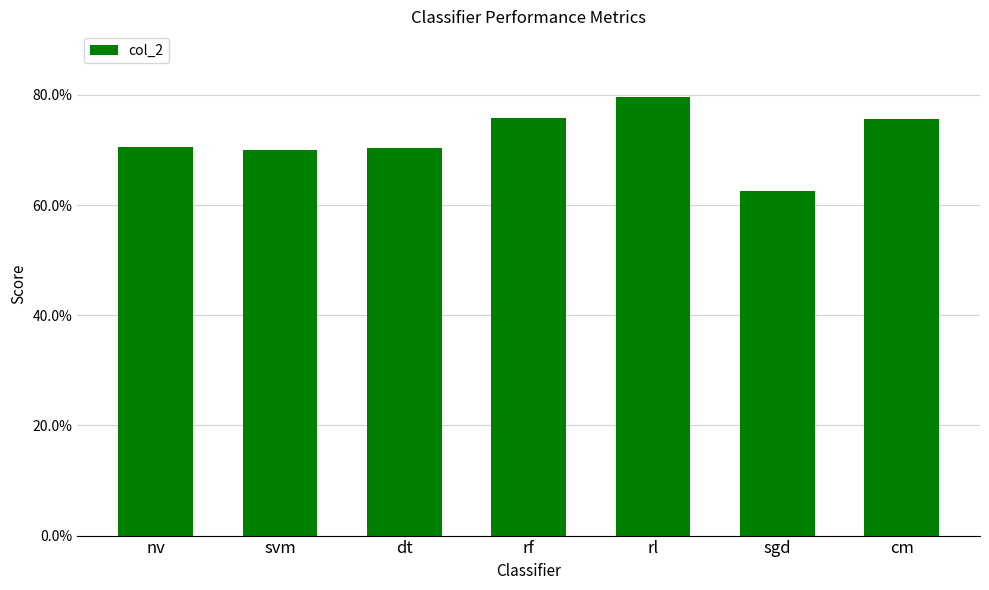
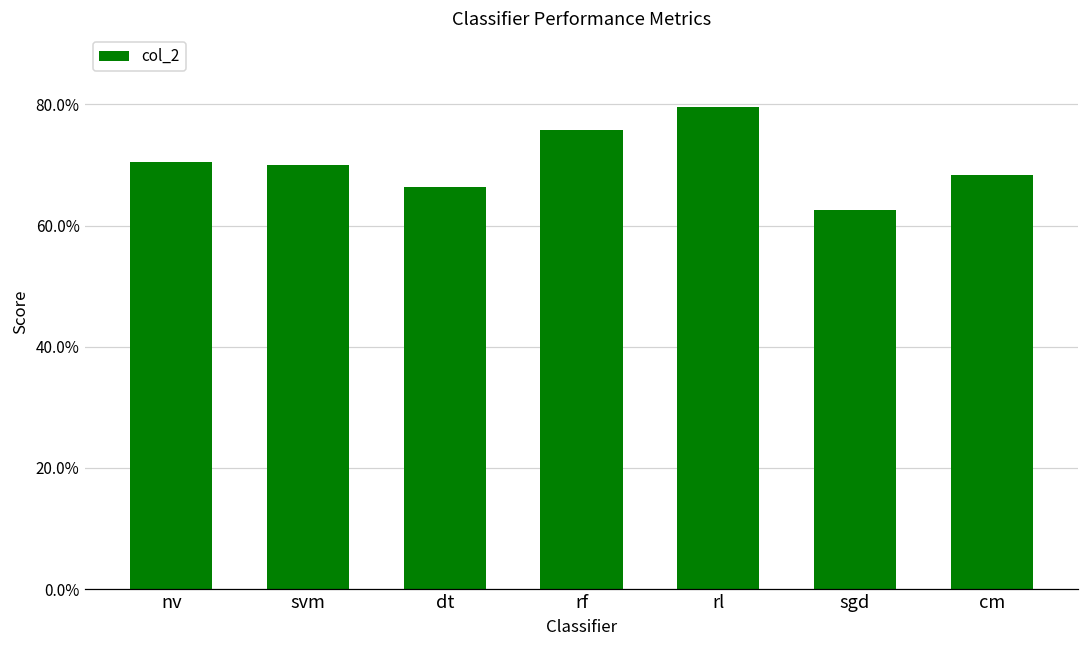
  {
    "nv": "70%",
    "svm": "70%",
-   "dt": "70%",
+   "dt": "66%",
    "rf": "76%",
    "rl": "80%",
    "sgd": "63%",
-   "cm": "76%"
+   "cm": "68%"
  }
